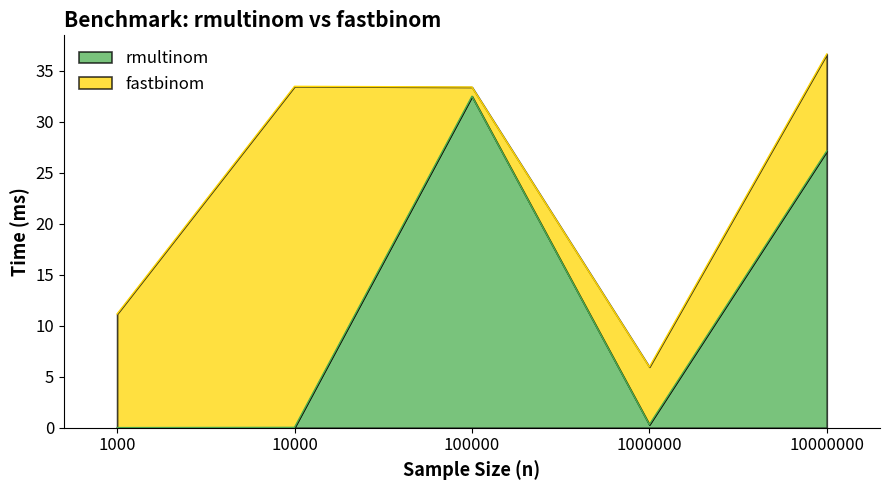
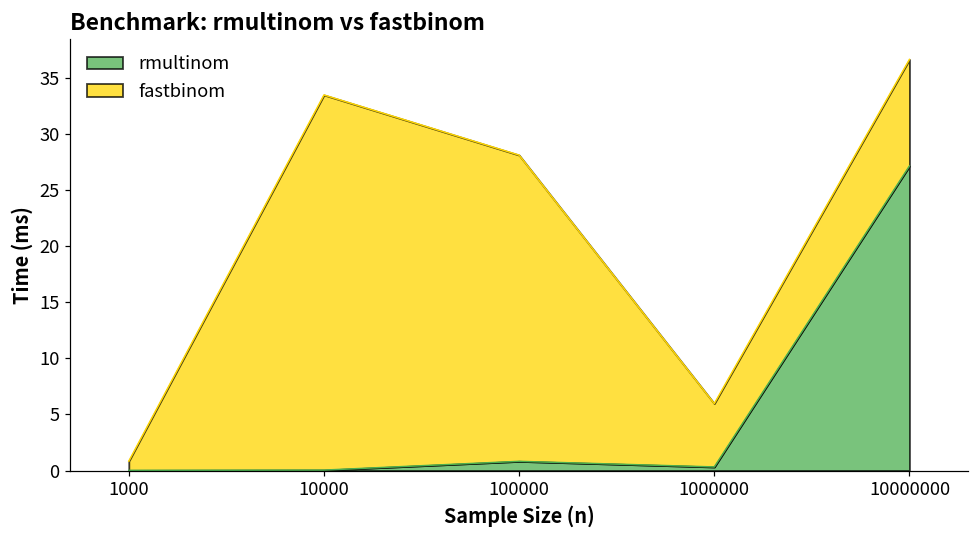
  {
    "rmultinom": {
      "1000": 0.0,
      "10000": 0.0,
-     "100000": 32.5,
+     "100000": 0.8,
      "1000000": 0.3,
      "10000000": 27.2
    },
    "fastbinom": {
-     "1000": 11.2,
+     "1000": 0.8,
      "10000": 33.4,
-     "100000": 0.9,
+     "100000": 27.3,
      "1000000": 5.7,
      "10000000": 9.5
    }
  }
